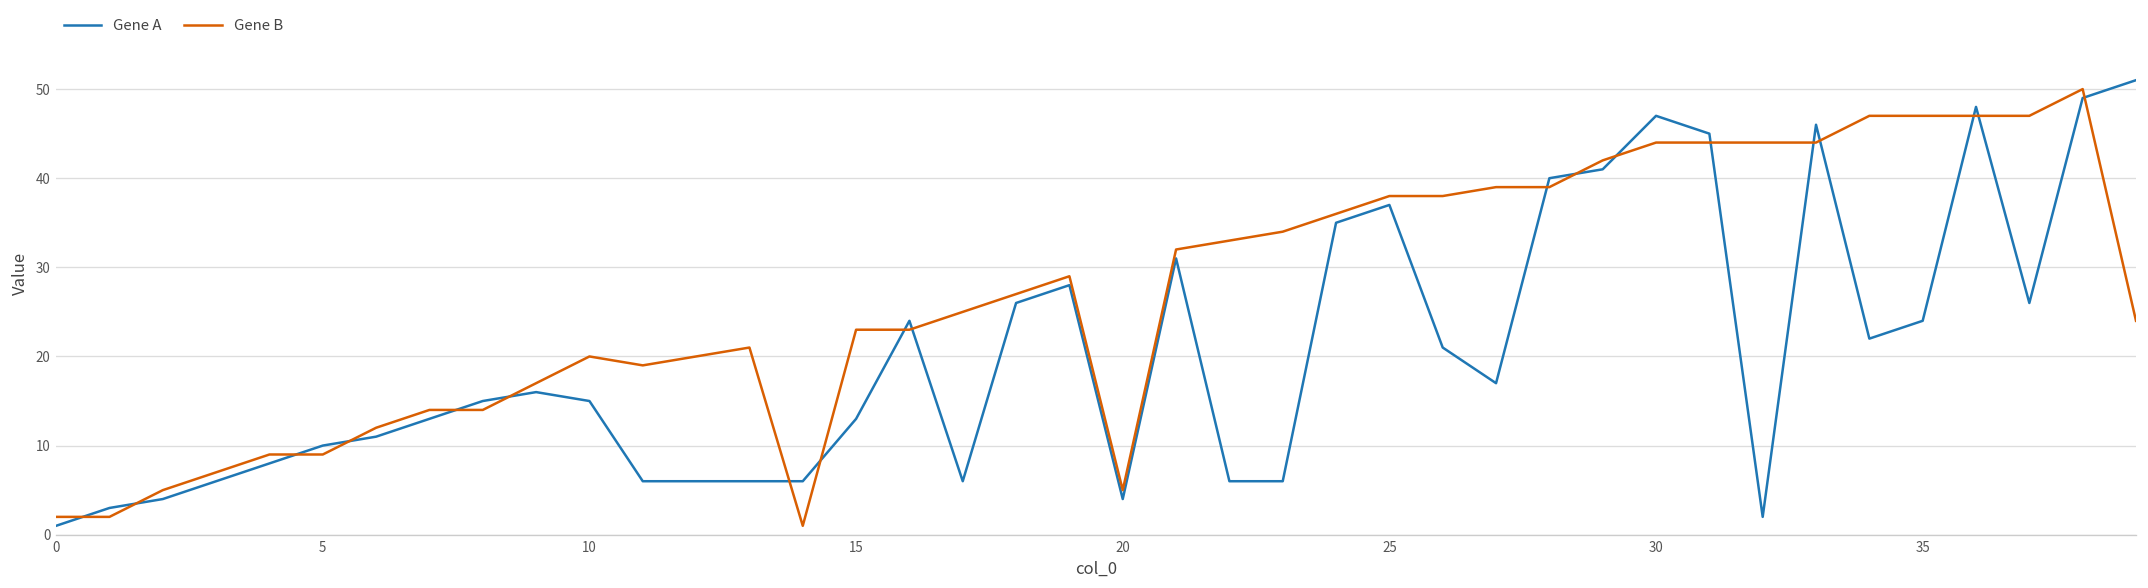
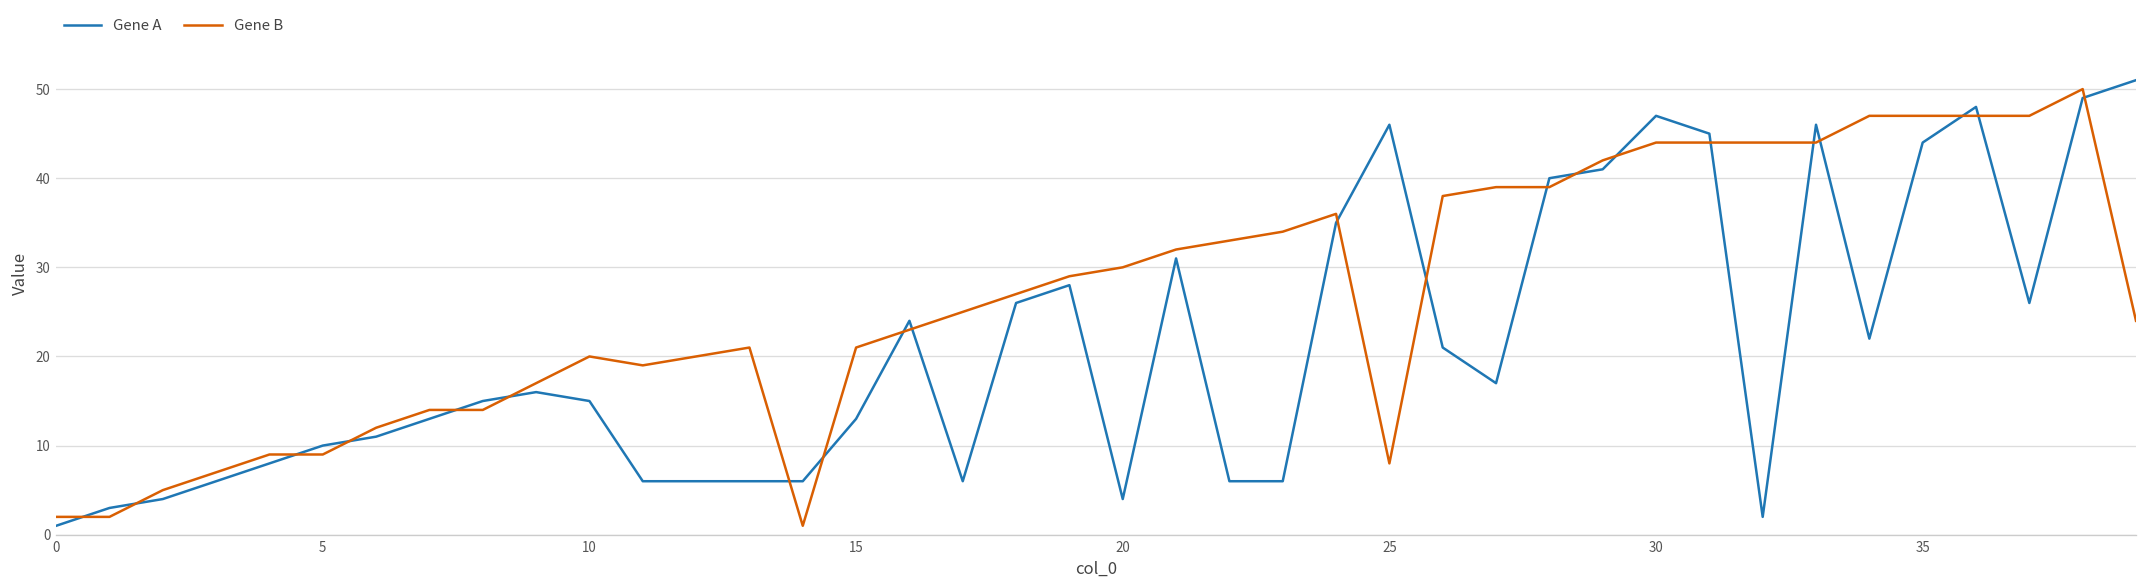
  {
    "Gene A": {
      "0": 1,
      "5": 10,
      "10": 15,
      "15": 13,
      "20": 4,
-     "25": 37,
+     "25": 46,
      "30": 47,
-     "35": 24
+     "35": 44
    },
    "Gene B": {
      "0": 2,
      "5": 9,
      "10": 20,
-     "15": 23,
-     "20": 5,
-     "25": 38,
+     "15": 21,
+     "20": 30,
+     "25": 8,
      "30": 44,
      "35": 47
    }
  }
